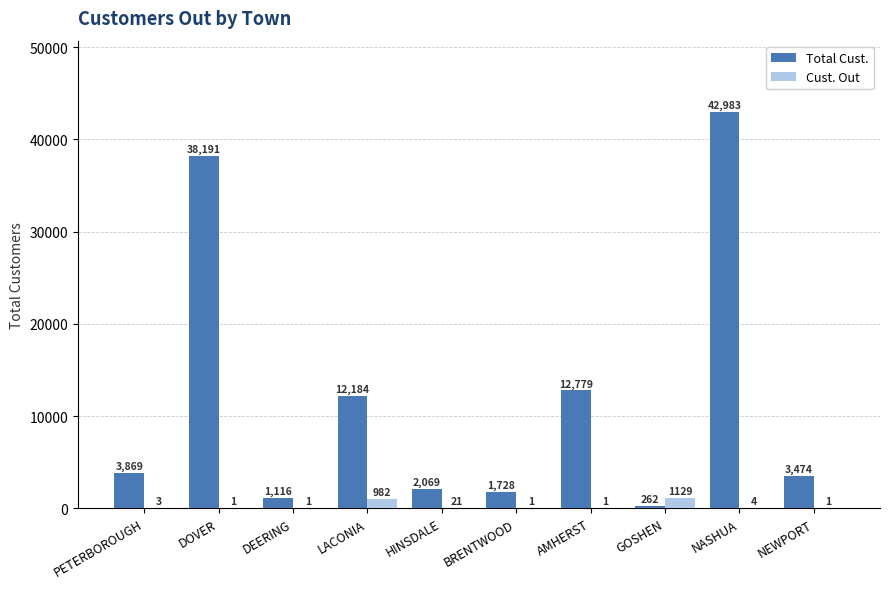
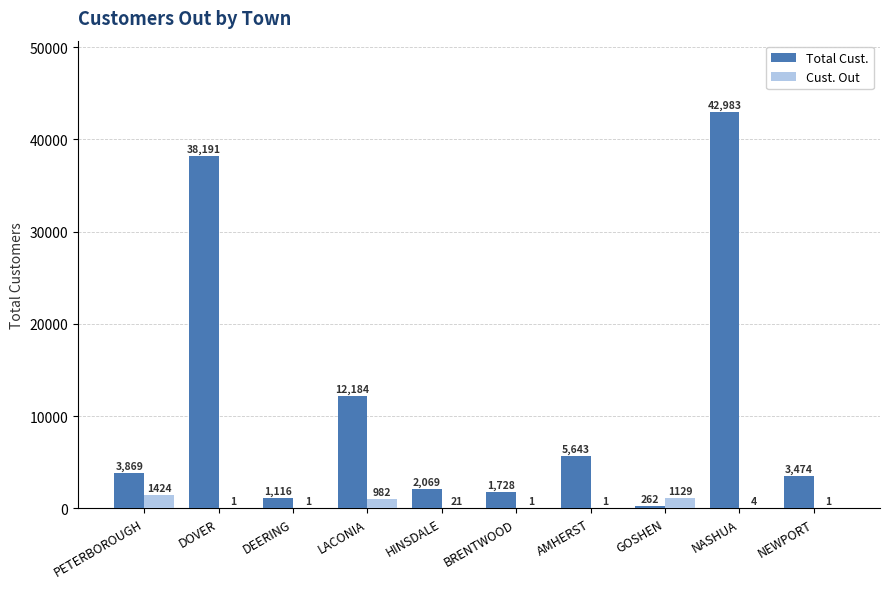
  {
    "Total Cust.": {
      "PETERBOROUGH": "3,869",
      "DOVER": "38,191",
      "DEERING": "1,116",
      "LACONIA": "12,184",
      "HINSDALE": "2,069",
      "BRENTWOOD": "1,728",
-     "AMHERST": "12,779",
+     "AMHERST": "5,643",
      "GOSHEN": "262",
      "NASHUA": "42,983",
      "NEWPORT": "3,474"
    },
    "Cust. Out": {
-     "PETERBOROUGH": "3",
+     "PETERBOROUGH": "1424",
      "DOVER": "1",
      "DEERING": "1",
      "LACONIA": "982",
      "HINSDALE": "21",
      "BRENTWOOD": "1",
      "AMHERST": "1",
      "GOSHEN": "1129",
      "NASHUA": "4",
      "NEWPORT": "1"
    }
  }
